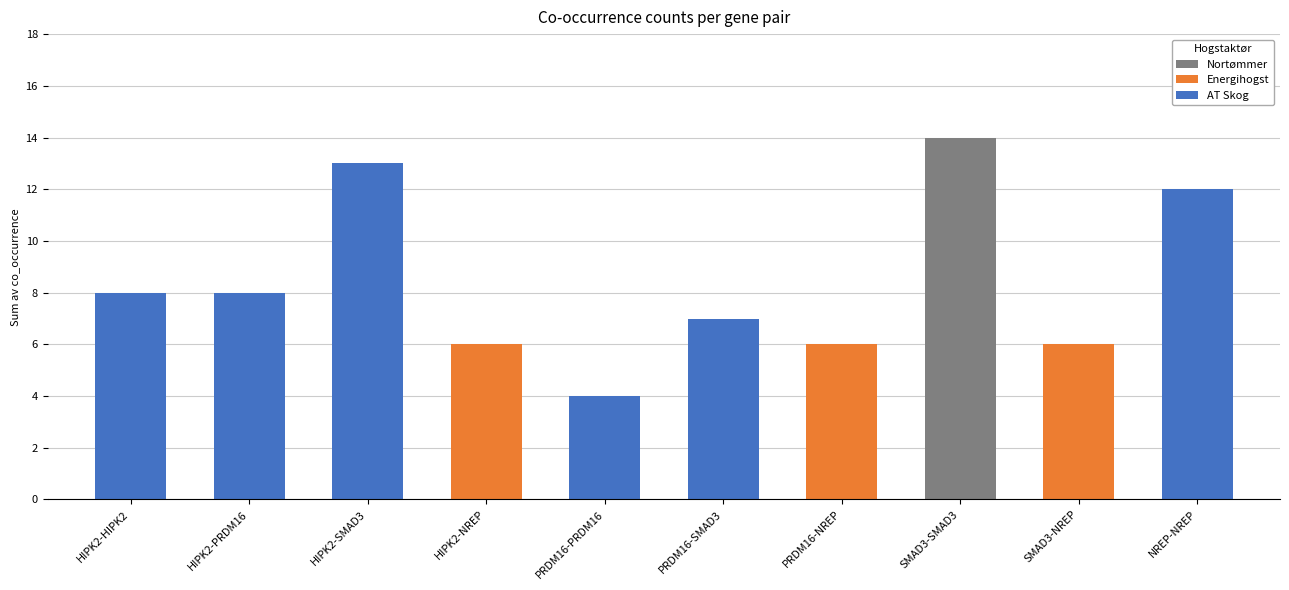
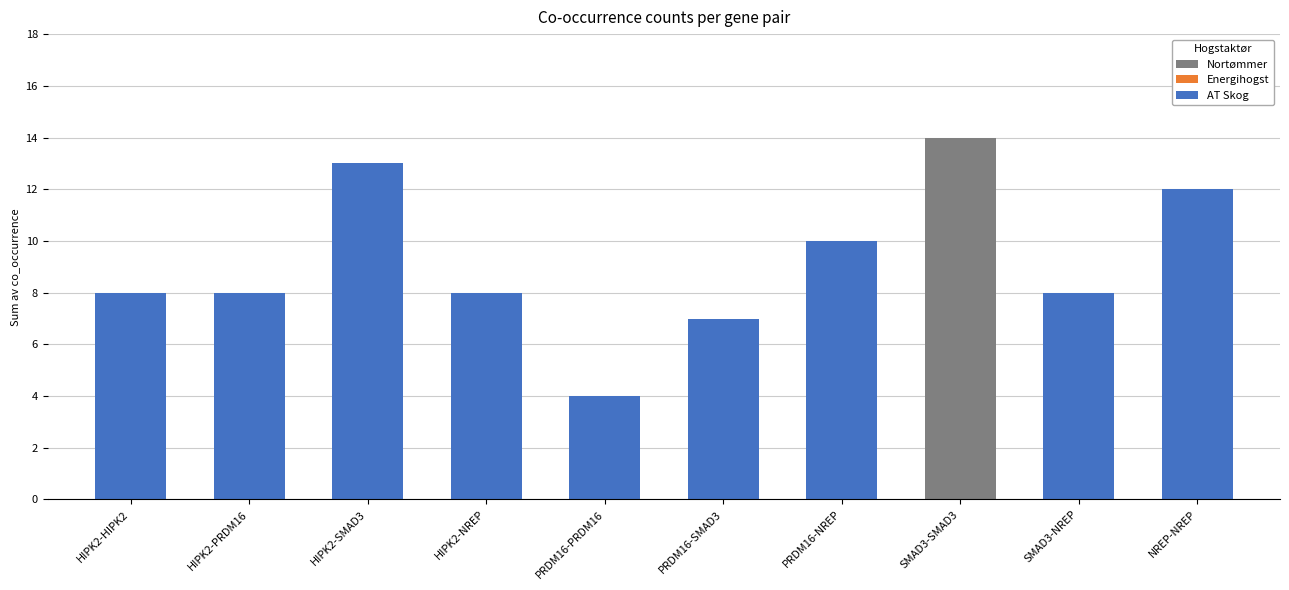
  {
    "HIPK2-HIPK2": 8,
    "HIPK2-PRDM16": 8,
    "HIPK2-SMAD3": 13,
-   "HIPK2-NREP": 6,
+   "HIPK2-NREP": 8,
    "PRDM16-PRDM16": 4,
    "PRDM16-SMAD3": 7,
-   "PRDM16-NREP": 6,
+   "PRDM16-NREP": 10,
    "SMAD3-SMAD3": 14,
-   "SMAD3-NREP": 6,
+   "SMAD3-NREP": 8,
    "NREP-NREP": 12
  }
